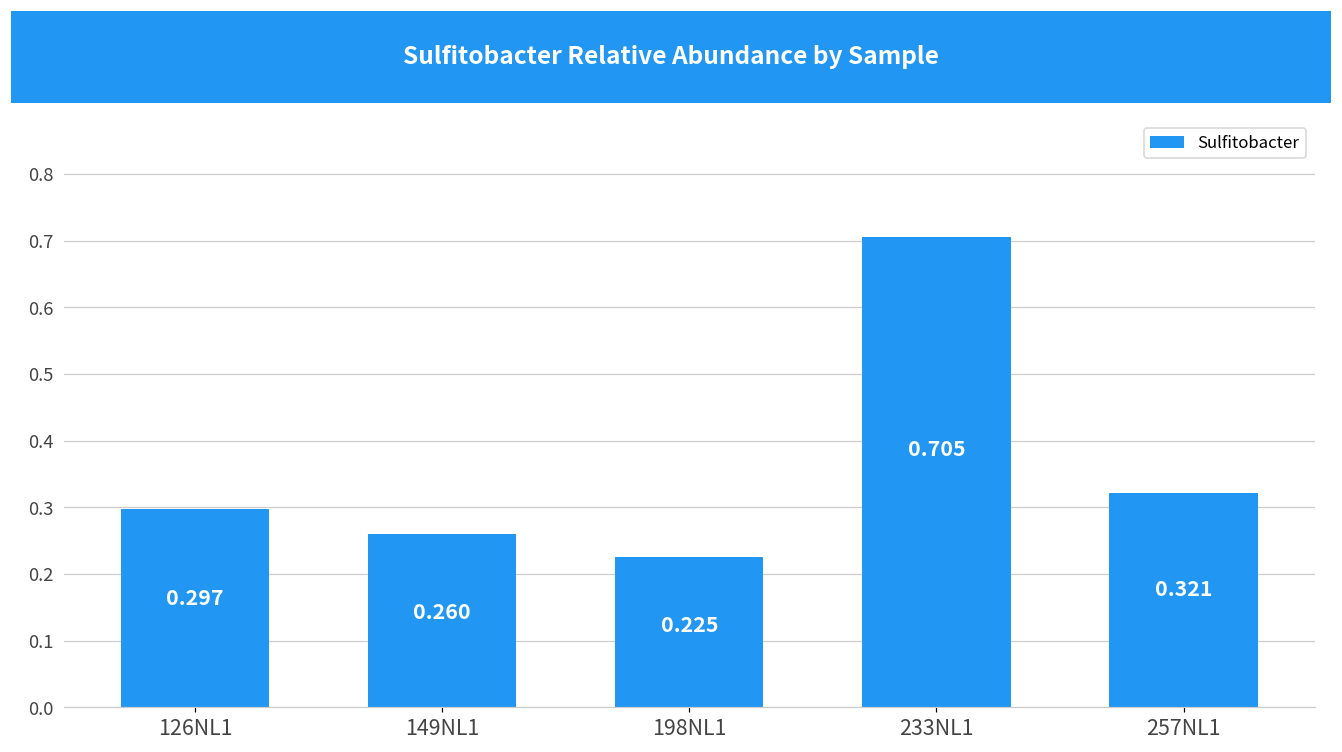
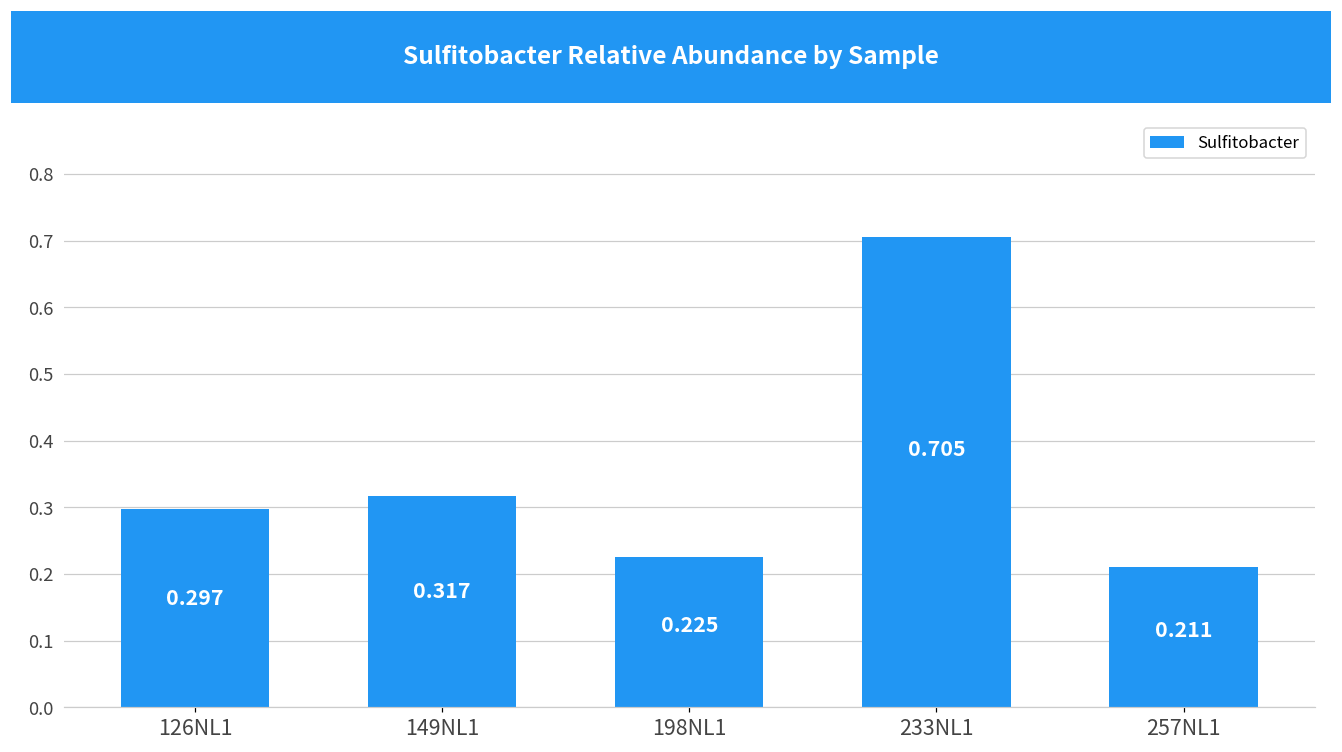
  {
    "126NL1": 0.297,
-   "149NL1": 0.260,
+   "149NL1": 0.317,
    "198NL1": 0.225,
    "233NL1": 0.705,
-   "257NL1": 0.321
+   "257NL1": 0.211
  }
